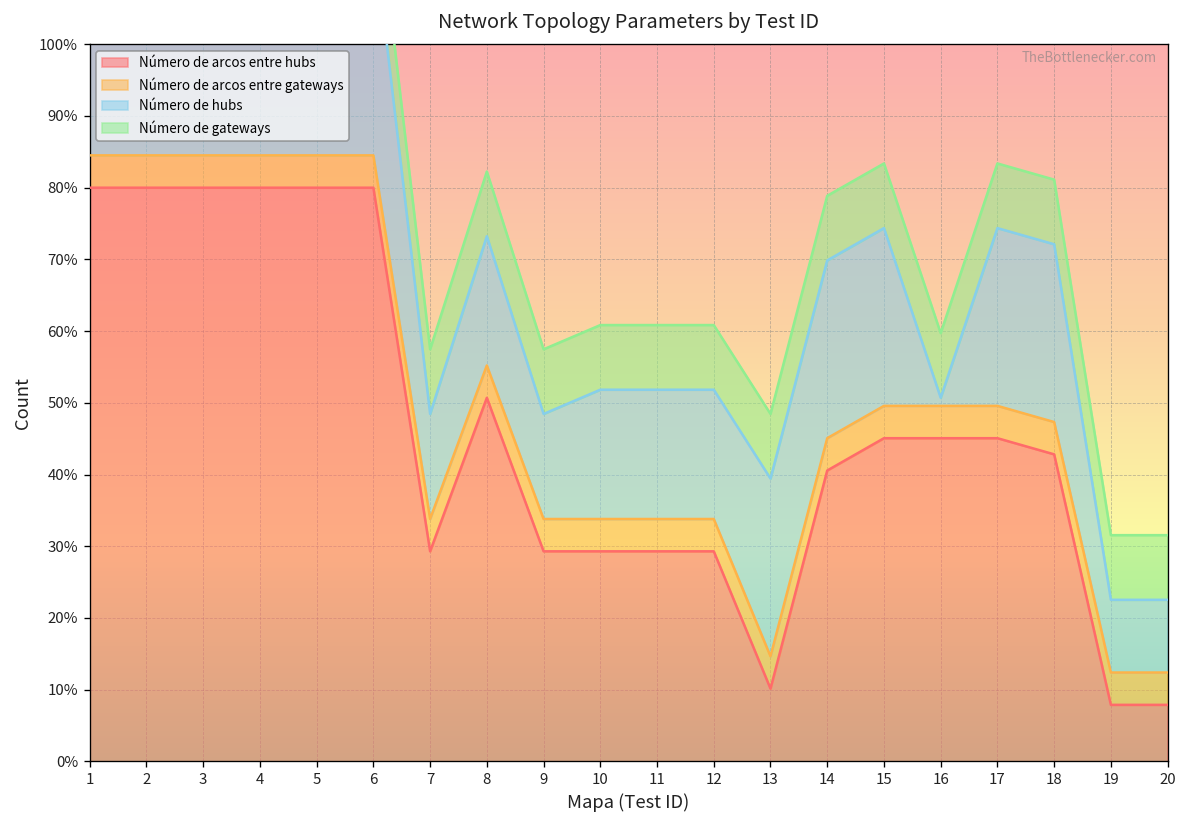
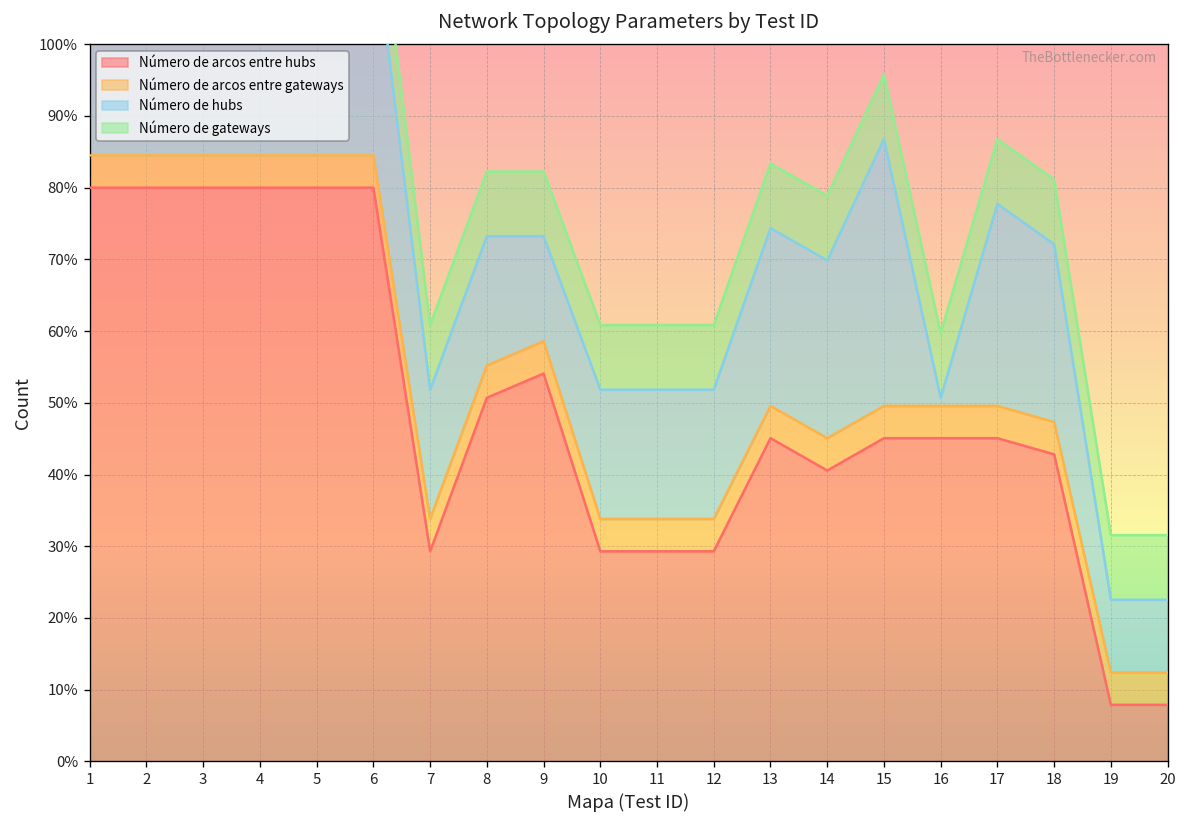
  {
    "Número de arcos entre hubs": {
      "1": "80%",
      "2": "80%",
      "3": "80%",
      "4": "80%",
      "5": "80%",
      "6": "80%",
      "7": "29%",
      "8": "51%",
-     "9": "29%",
+     "9": "54%",
      "10": "29%",
      "11": "29%",
      "12": "29%",
-     "13": "10%",
+     "13": "45%",
      "14": "41%",
      "15": "45%",
      "16": "45%",
      "17": "45%",
      "18": "43%",
      "19": "8%",
      "20": "8%"
    },
    "Número de arcos entre gateways": {
      "1": "5%",
      "2": "5%",
      "3": "5%",
      "4": "5%",
      "5": "5%",
      "6": "5%",
      "7": "5%",
      "8": "5%",
      "9": "5%",
      "10": "5%",
      "11": "5%",
      "12": "5%",
      "13": "5%",
      "14": "5%",
      "15": "5%",
      "16": "5%",
      "17": "5%",
      "18": "5%",
      "19": "5%",
      "20": "5%"
    },
    "Número de hubs": {
-     "7": "15%",
+     "7": "18%",
      "8": "18%",
      "9": "15%",
      "10": "18%",
      "11": "18%",
      "12": "18%",
      "13": "25%",
      "14": "25%",
-     "15": "25%",
+     "15": "37%",
      "16": "1%",
-     "17": "25%",
+     "17": "28%",
      "18": "25%",
      "19": "10%",
      "20": "10%"
    },
    "Número de gateways": {
      "7": "9%",
      "8": "9%",
      "9": "9%",
      "10": "9%",
      "11": "9%",
      "12": "9%",
      "13": "9%",
      "14": "9%",
      "15": "9%",
      "16": "9%",
      "17": "9%",
      "18": "9%",
      "19": "9%",
      "20": "9%"
    }
  }
